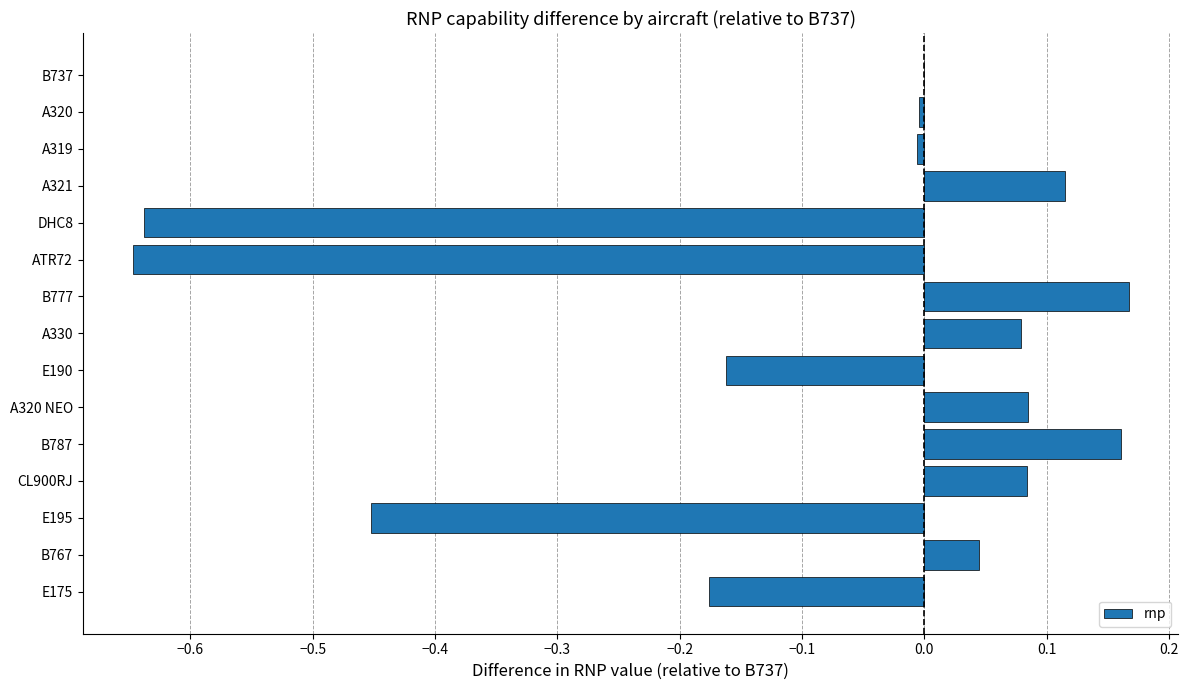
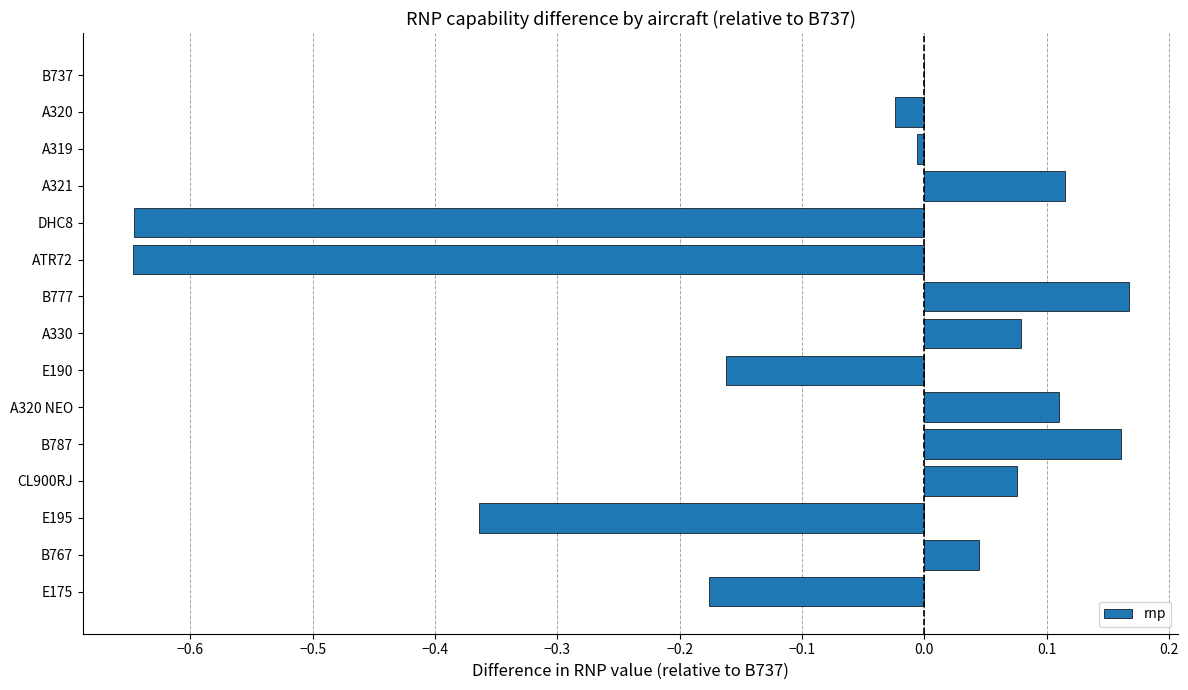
  {
    "B737": 0.000,
-   "A320": -0.004,
+   "A320": -0.024,
    "A319": -0.006,
    "A321": 0.115,
-   "DHC8": -0.638,
+   "DHC8": -0.646,
    "ATR72": -0.647,
    "B777": 0.167,
    "A330": 0.079,
    "E190": -0.162,
-   "A320 NEO": 0.085,
+   "A320 NEO": 0.110,
    "B787": 0.161,
-   "CL900RJ": 0.084,
-   "E195": -0.452,
+   "CL900RJ": 0.076,
+   "E195": -0.364,
    "B767": 0.045,
    "E175": -0.176
  }
